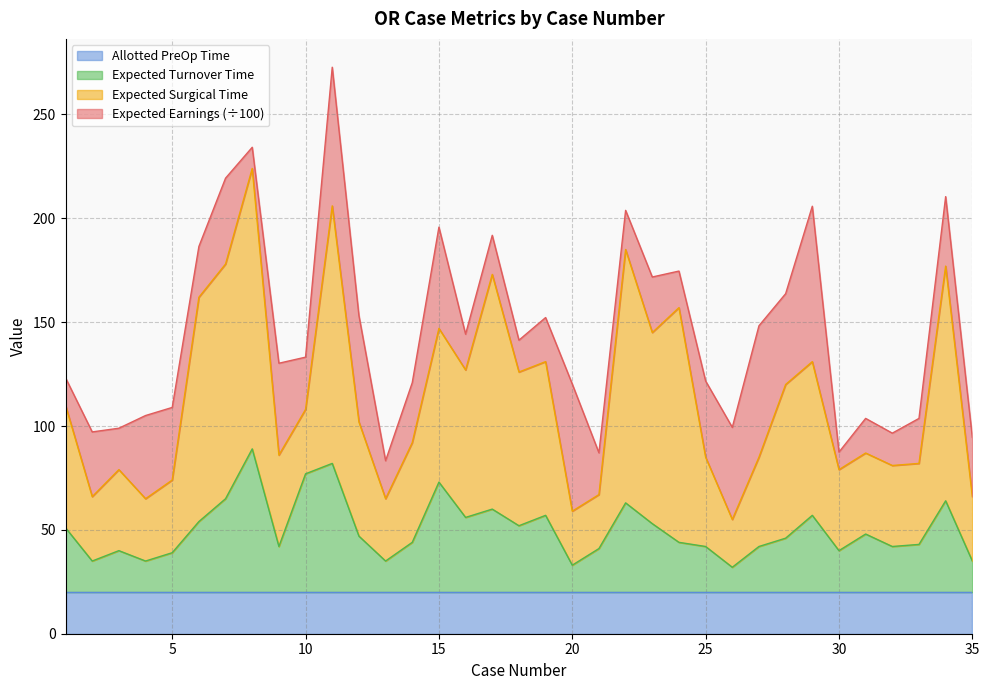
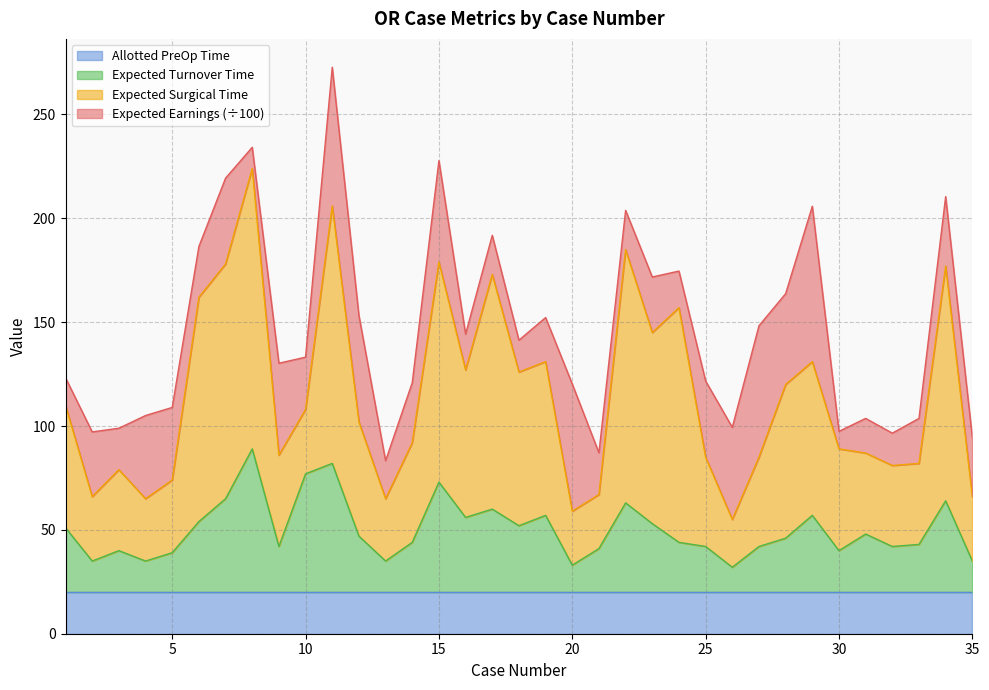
  {
    "Allotted PreOp Time": {
      "5": 20,
      "10": 20,
      "15": 20,
      "20": 20,
      "25": 20,
      "30": 20,
      "35": 20
    },
    "Expected Turnover Time": {
      "5": 19,
      "10": 57,
      "15": 53,
      "20": 13,
      "25": 22,
      "30": 20,
      "35": 15
    },
    "Expected Surgical Time": {
      "5": 35,
      "10": 31,
-     "15": 74,
+     "15": 106,
      "20": 26,
      "25": 43,
-     "30": 39,
+     "30": 49,
      "35": 31
    },
    "Expected Earnings (÷100)": {
      "5": 35,
      "10": 25,
      "15": 49,
      "20": 61,
      "25": 37,
      "30": 8,
      "35": 29
    }
  }
